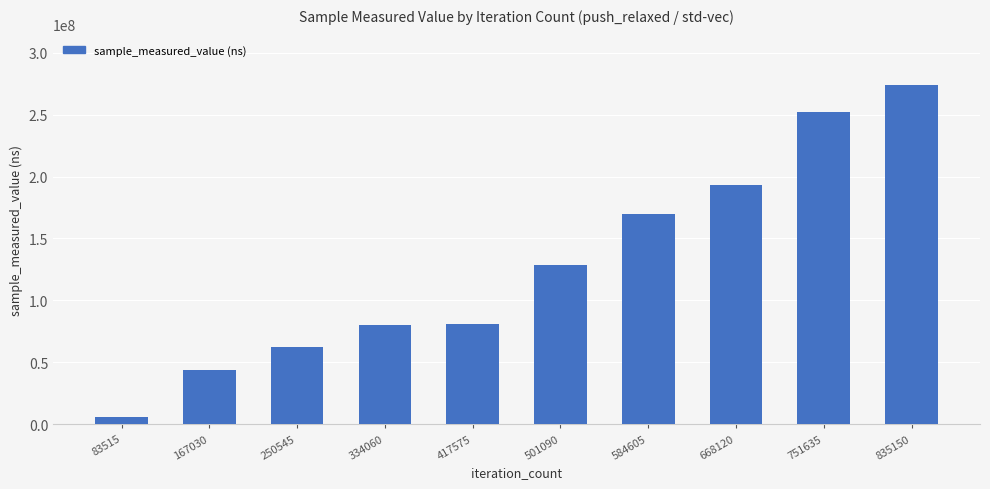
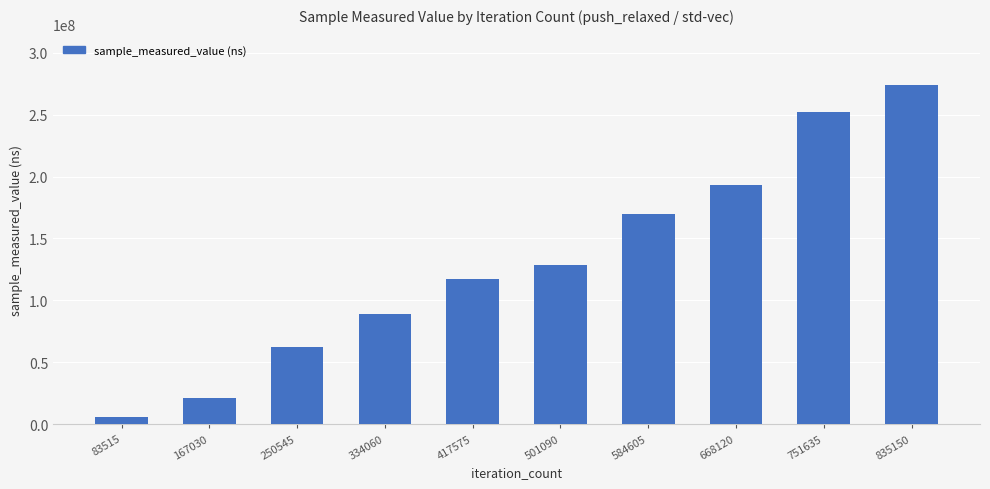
  {
    "83515": 6000000,
-   "167030": 44000000,
+   "167030": 21000000,
    "250545": 62000000,
-   "334060": 80000000,
-   "417575": 81000000,
+   "334060": 89000000,
+   "417575": 117000000,
    "501090": 128000000,
    "584605": 170000000,
    "668120": 193000000,
    "751635": 252000000,
    "835150": 274000000
  }
